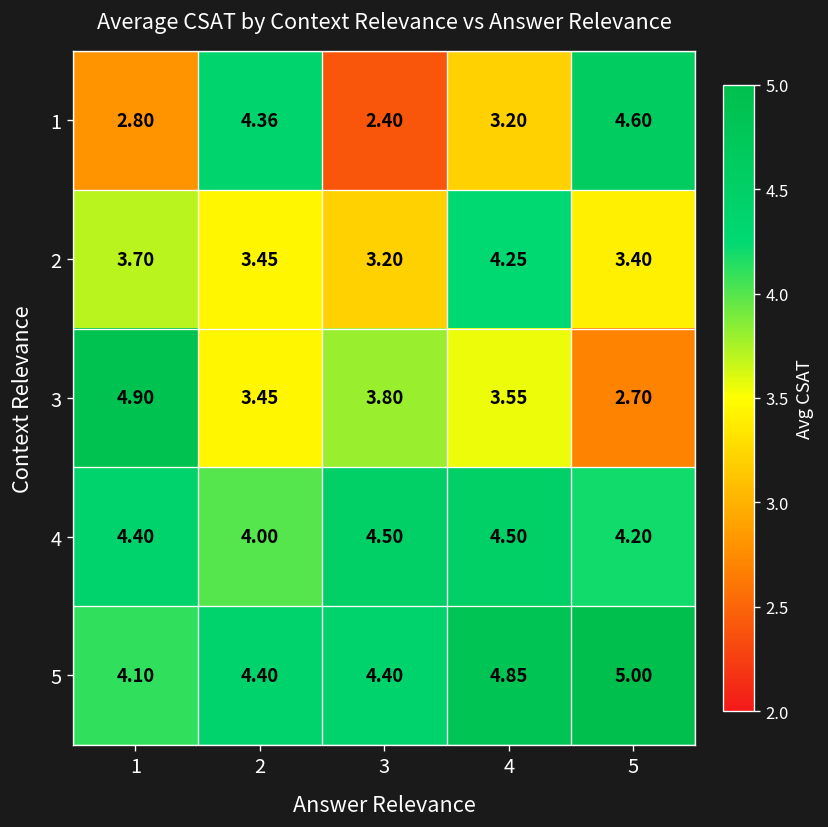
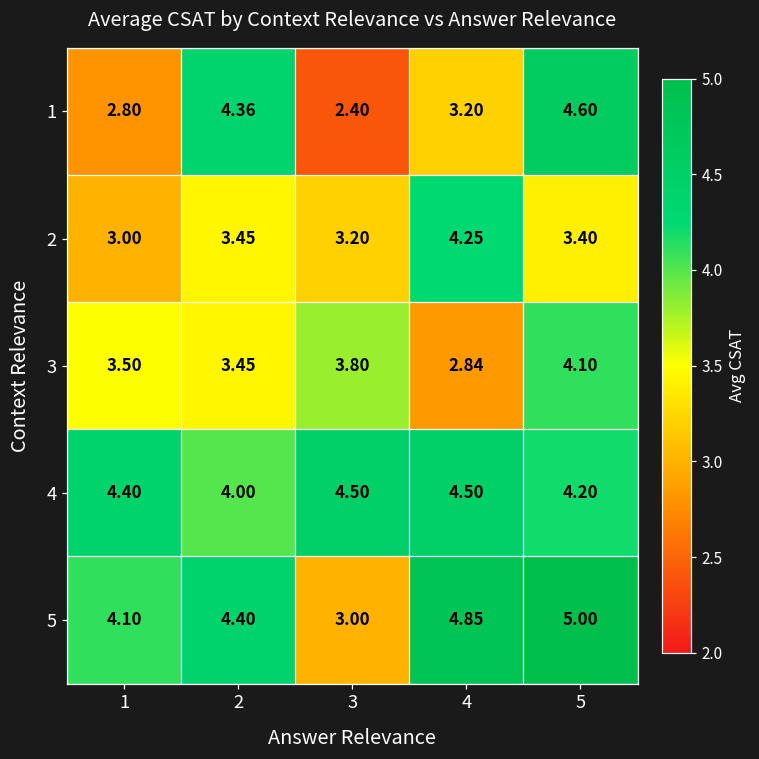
  {
    "1": {
      "1": 2.80,
      "2": 4.36,
      "3": 2.40,
      "4": 3.20,
      "5": 4.60
    },
    "2": {
-     "1": 3.70,
+     "1": 3.00,
      "2": 3.45,
      "3": 3.20,
      "4": 4.25,
      "5": 3.40
    },
    "3": {
-     "1": 4.90,
+     "1": 3.50,
      "2": 3.45,
      "3": 3.80,
-     "4": 3.55,
-     "5": 2.70
+     "4": 2.84,
+     "5": 4.10
    },
    "4": {
      "1": 4.40,
      "2": 4.00,
      "3": 4.50,
      "4": 4.50,
      "5": 4.20
    },
    "5": {
      "1": 4.10,
      "2": 4.40,
-     "3": 4.40,
+     "3": 3.00,
      "4": 4.85,
      "5": 5.00
    }
  }
